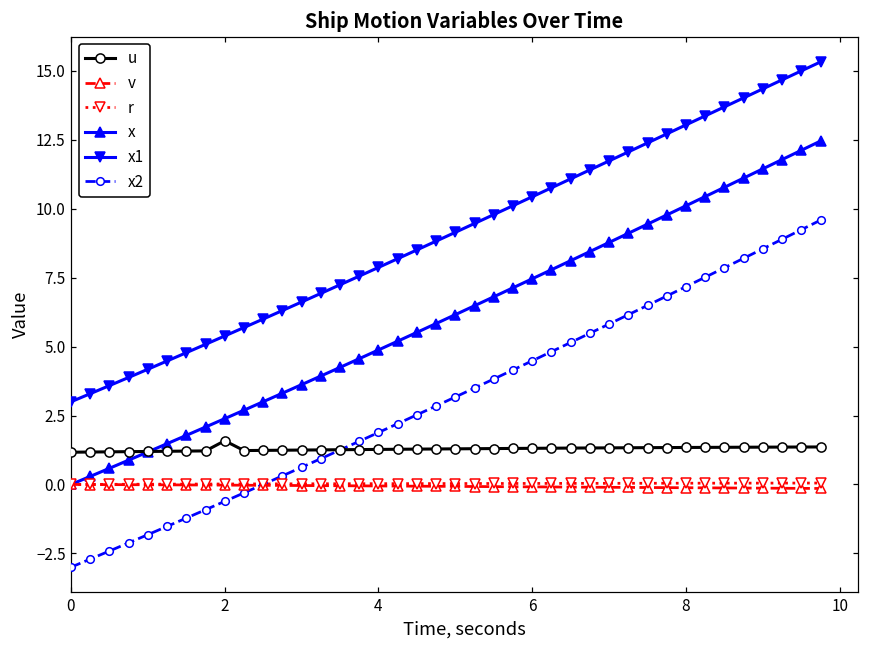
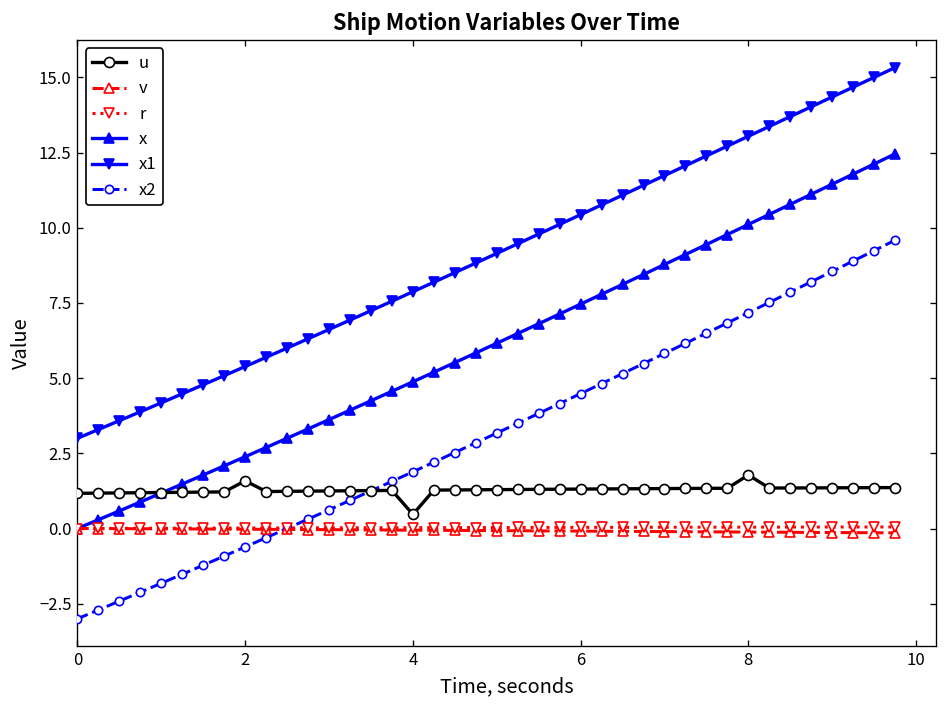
  {
    "u": {
      "0": 1.2,
      "2": 1.6,
-     "4": 1.3,
+     "4": 0.5,
      "6": 1.3,
-     "8": 1.3
+     "8": 1.8
    }
  }
